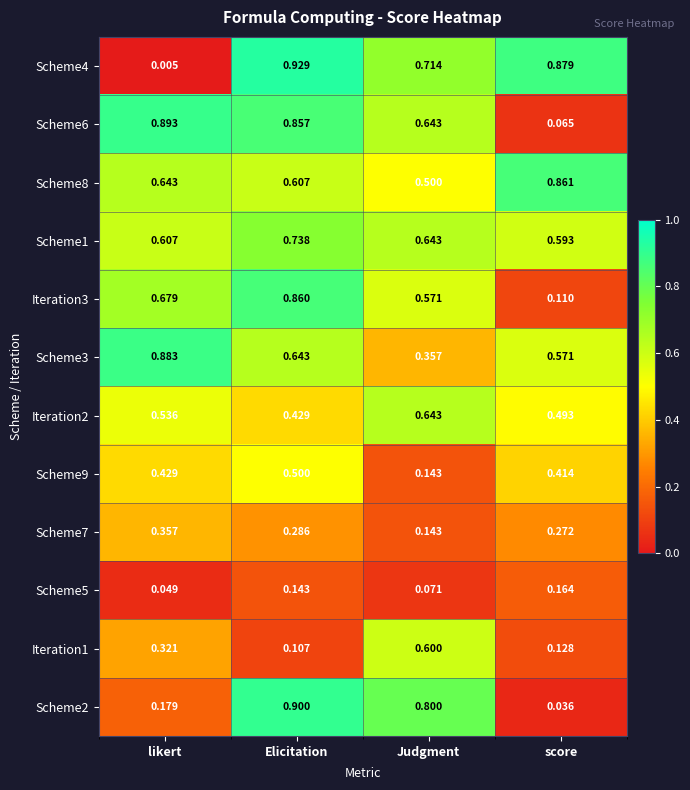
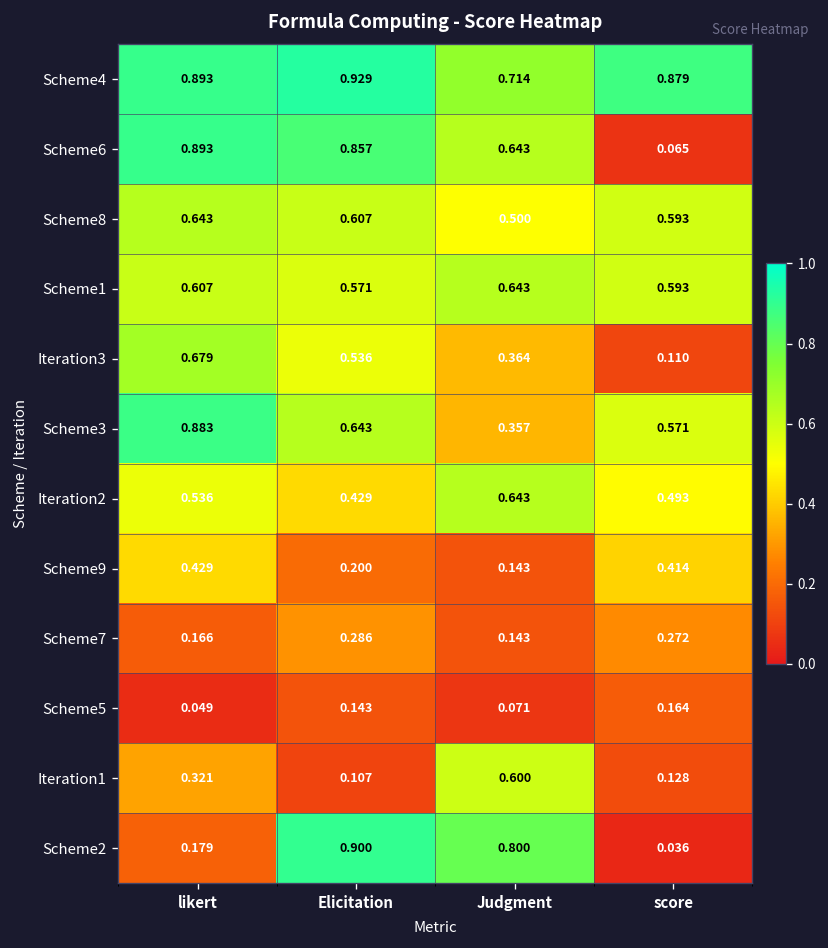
  {
    "Scheme4": {
-     "likert": 0.005,
+     "likert": 0.893,
      "Elicitation": 0.929,
      "Judgment": 0.714,
      "score": 0.879
    },
    "Scheme6": {
      "likert": 0.893,
      "Elicitation": 0.857,
      "Judgment": 0.643,
      "score": 0.065
    },
    "Scheme8": {
      "likert": 0.643,
      "Elicitation": 0.607,
      "Judgment": 0.500,
-     "score": 0.861
+     "score": 0.593
    },
    "Scheme1": {
      "likert": 0.607,
-     "Elicitation": 0.738,
+     "Elicitation": 0.571,
      "Judgment": 0.643,
      "score": 0.593
    },
    "Iteration3": {
      "likert": 0.679,
-     "Elicitation": 0.860,
-     "Judgment": 0.571,
+     "Elicitation": 0.536,
+     "Judgment": 0.364,
      "score": 0.110
    },
    "Scheme3": {
      "likert": 0.883,
      "Elicitation": 0.643,
      "Judgment": 0.357,
      "score": 0.571
    },
    "Iteration2": {
      "likert": 0.536,
      "Elicitation": 0.429,
      "Judgment": 0.643,
      "score": 0.493
    },
    "Scheme9": {
      "likert": 0.429,
-     "Elicitation": 0.500,
+     "Elicitation": 0.200,
      "Judgment": 0.143,
      "score": 0.414
    },
    "Scheme7": {
-     "likert": 0.357,
+     "likert": 0.166,
      "Elicitation": 0.286,
      "Judgment": 0.143,
      "score": 0.272
    },
    "Scheme5": {
      "likert": 0.049,
      "Elicitation": 0.143,
      "Judgment": 0.071,
      "score": 0.164
    },
    "Iteration1": {
      "likert": 0.321,
      "Elicitation": 0.107,
      "Judgment": 0.600,
      "score": 0.128
    },
    "Scheme2": {
      "likert": 0.179,
      "Elicitation": 0.900,
      "Judgment": 0.800,
      "score": 0.036
    }
  }
